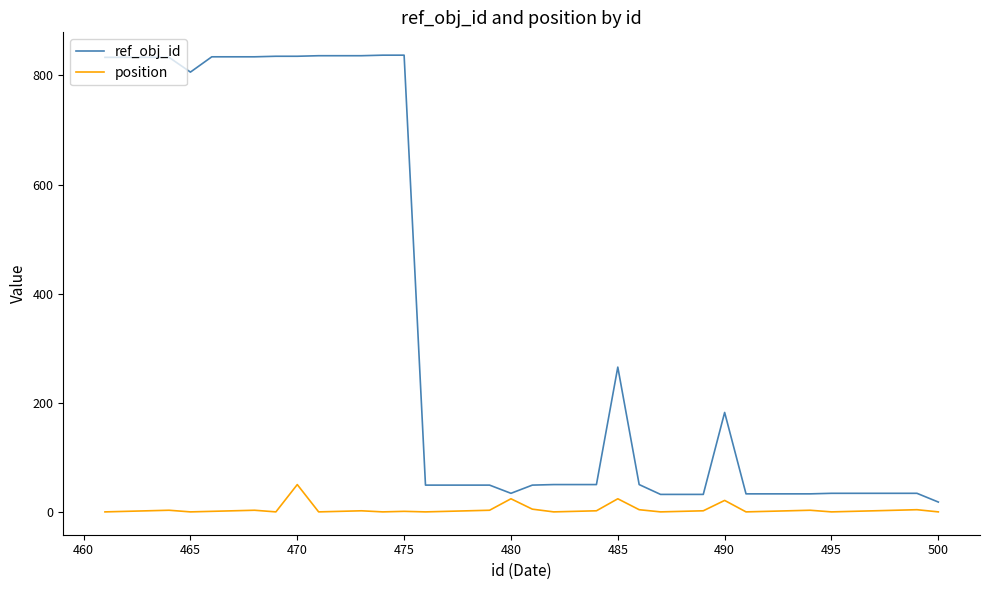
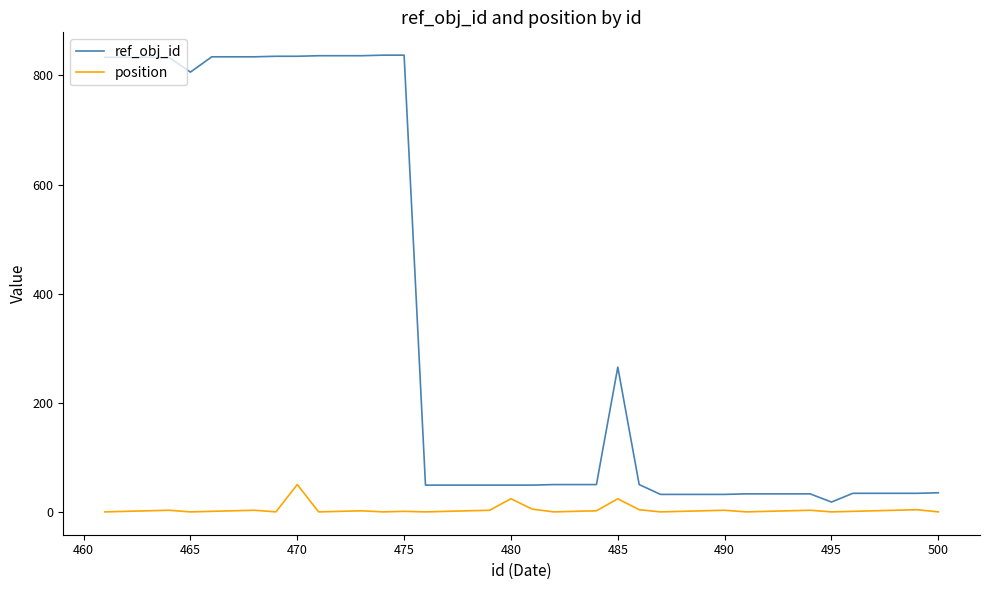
  {
    "ref_obj_id": {
      "465": 810,
      "470": 840,
      "475": 840,
-     "480": 40,
+     "480": 50,
      "485": 270,
-     "490": 180,
-     "495": 40,
-     "500": 20
+     "490": 30,
+     "495": 20,
+     "500": 40
    },
    "position": {
      "465": 0,
      "470": 50,
      "475": 0,
      "480": 30,
      "485": 30,
-     "490": 20,
+     "490": 0,
      "495": 0,
      "500": 0
    }
  }
